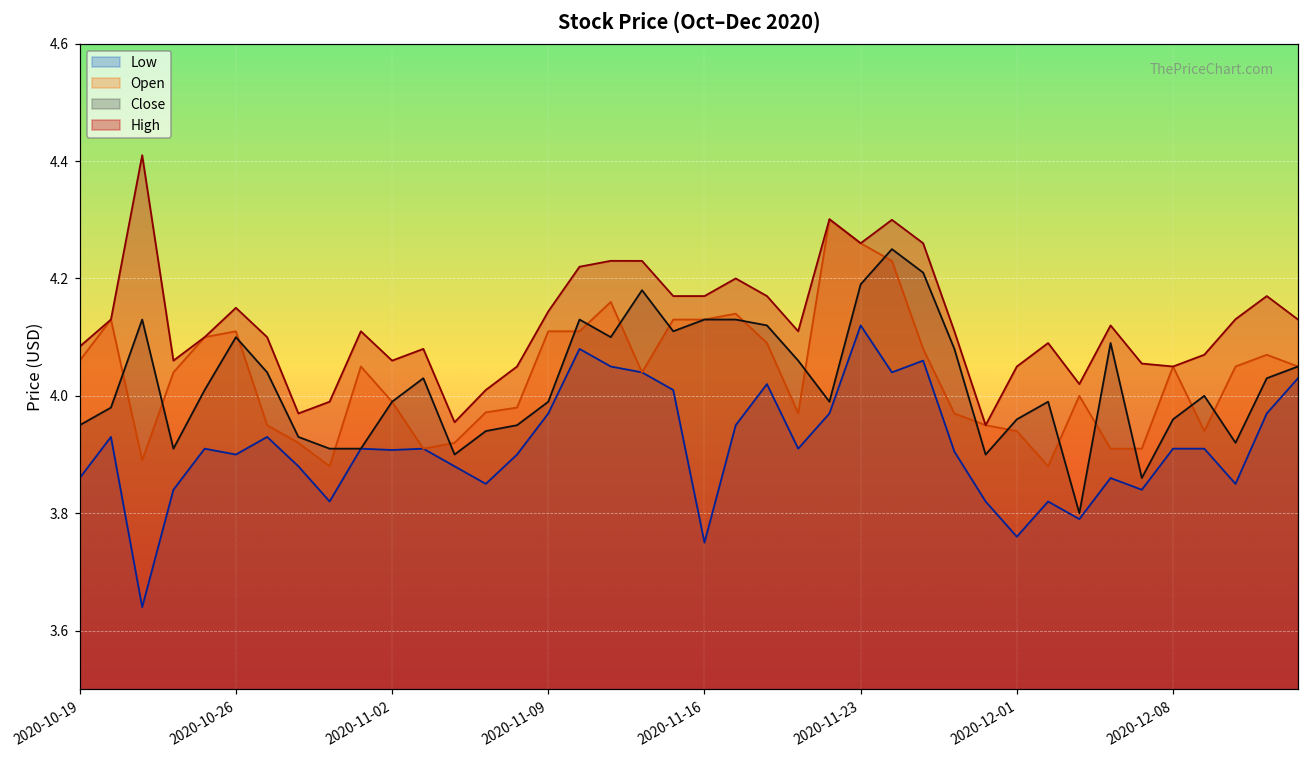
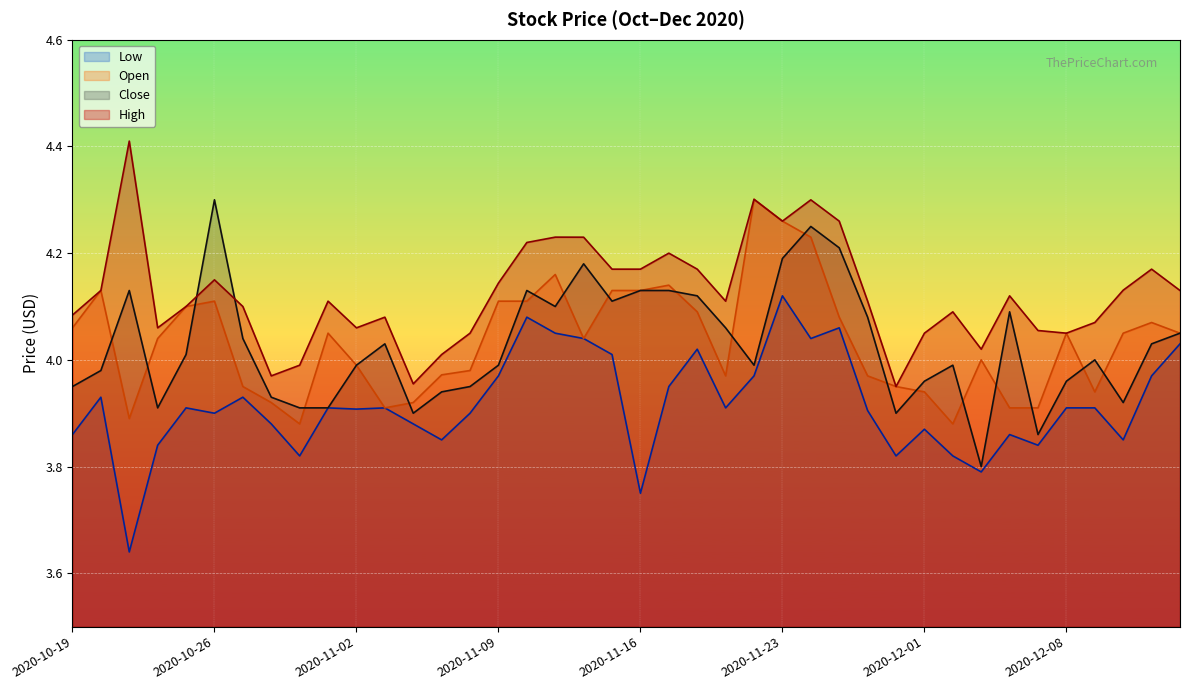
  {
    "Low": {
      "2020-10-19": 3.86,
      "2020-10-26": 3.90,
      "2020-11-02": 3.91,
      "2020-11-09": 3.97,
      "2020-11-16": 3.75,
      "2020-11-23": 4.12,
-     "2020-12-01": 3.76,
+     "2020-12-01": 3.87,
      "2020-12-08": 3.91
    },
    "Close": {
      "2020-10-19": 3.95,
-     "2020-10-26": 4.1,
+     "2020-10-26": 4.3,
      "2020-11-09": 3.99,
      "2020-11-23": 4.19,
      "2020-12-01": 3.96,
      "2020-12-08": 3.96
    }
  }
